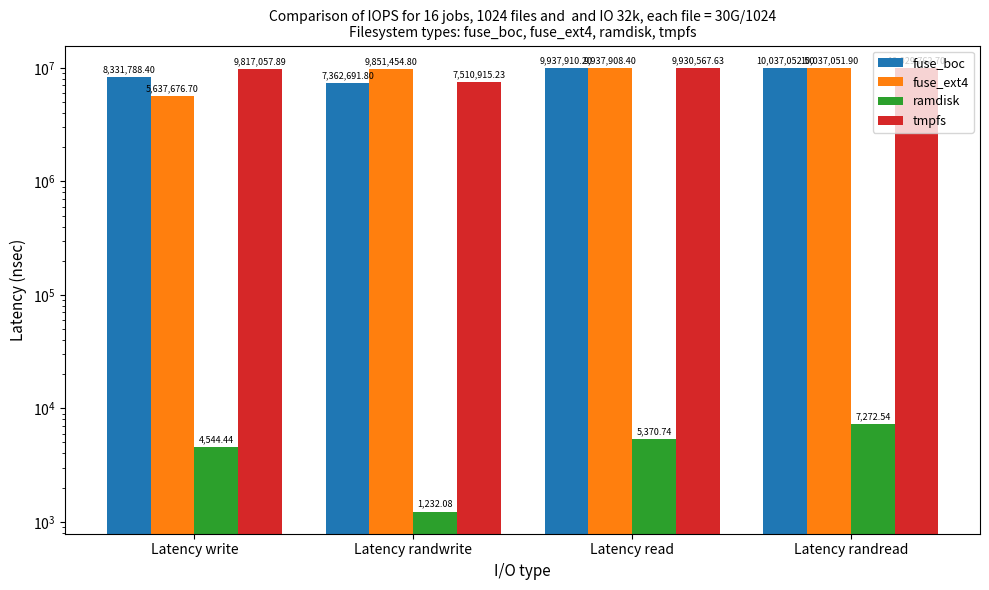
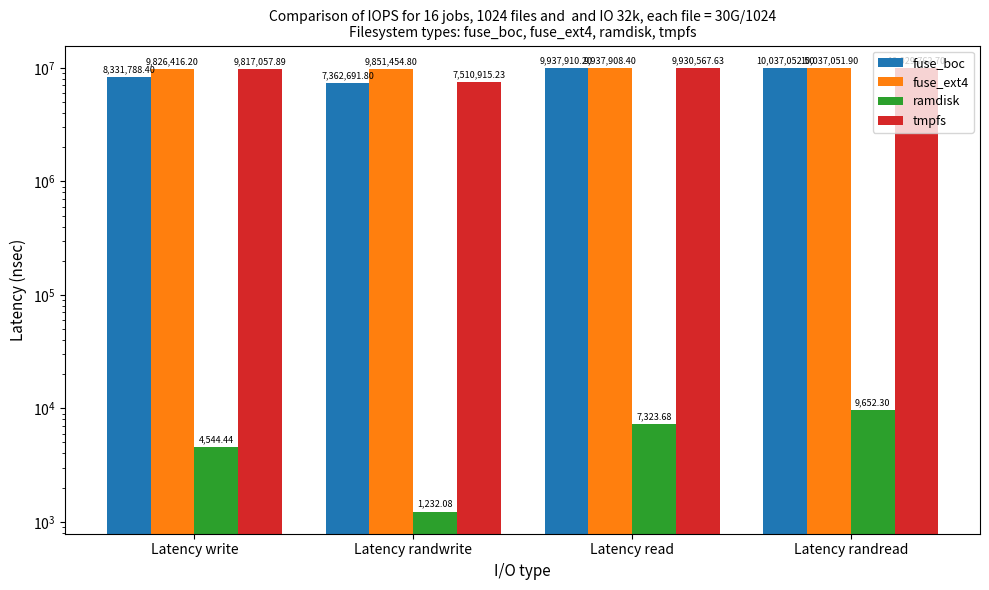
  {
    "fuse_boc": {
      "Latency write": "8,331,788.40",
      "Latency randwrite": "7,362,691.80"
    },
    "fuse_ext4": {
-     "Latency write": "5,637,676.70",
+     "Latency write": "9,826,416.20",
      "Latency randwrite": "9,851,454.80"
    },
    "ramdisk": {
      "Latency write": "4,544.44",
      "Latency randwrite": "1,232.08",
-     "Latency read": "5,370.74",
-     "Latency randread": "7,272.54"
+     "Latency read": "7,323.68",
+     "Latency randread": "9,652.30"
    },
    "tmpfs": {
      "Latency write": "9,817,057.89",
      "Latency randwrite": "7,510,915.23",
      "Latency read": "9,930,567.63"
    }
  }
